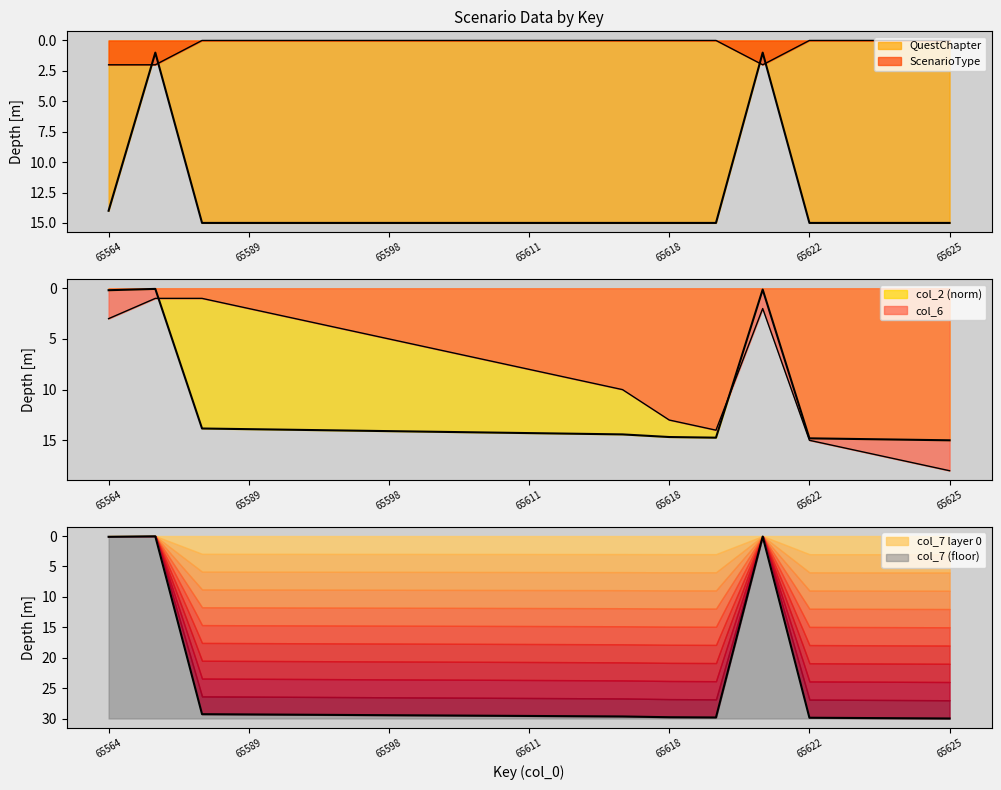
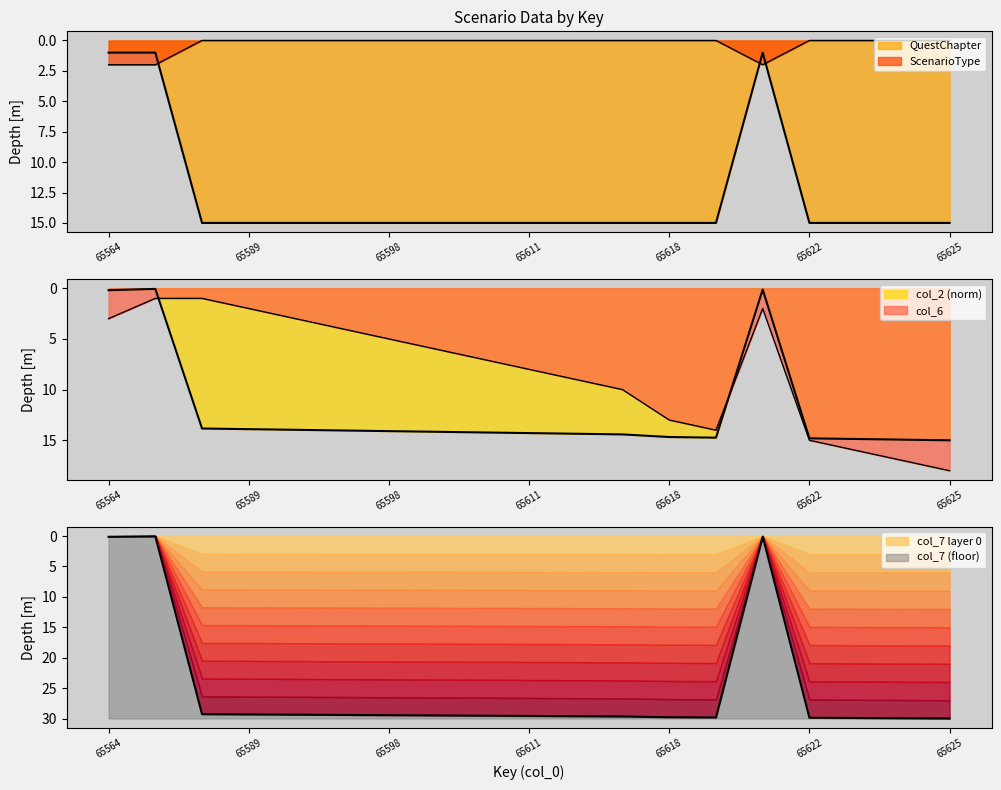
  {
    "Scenario Data by Key": {
      "QuestChapter": {
-       "65564": 14,
+       "65564": 1,
        "65589": 15,
        "65598": 15,
        "65611": 15,
        "65618": 15,
        "65622": 15,
        "65625": 15
      },
      "ScenarioType": {
        "65564": 2,
        "65589": 0,
        "65598": 0,
        "65611": 0,
        "65618": 0,
        "65622": 0
      }
    }
  }
